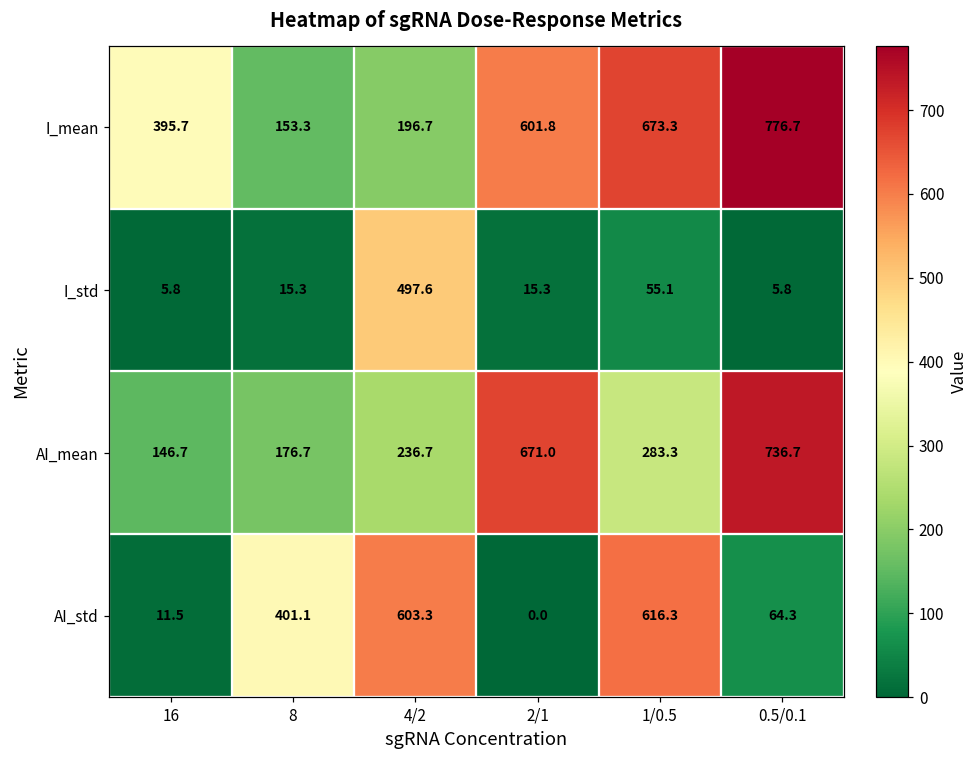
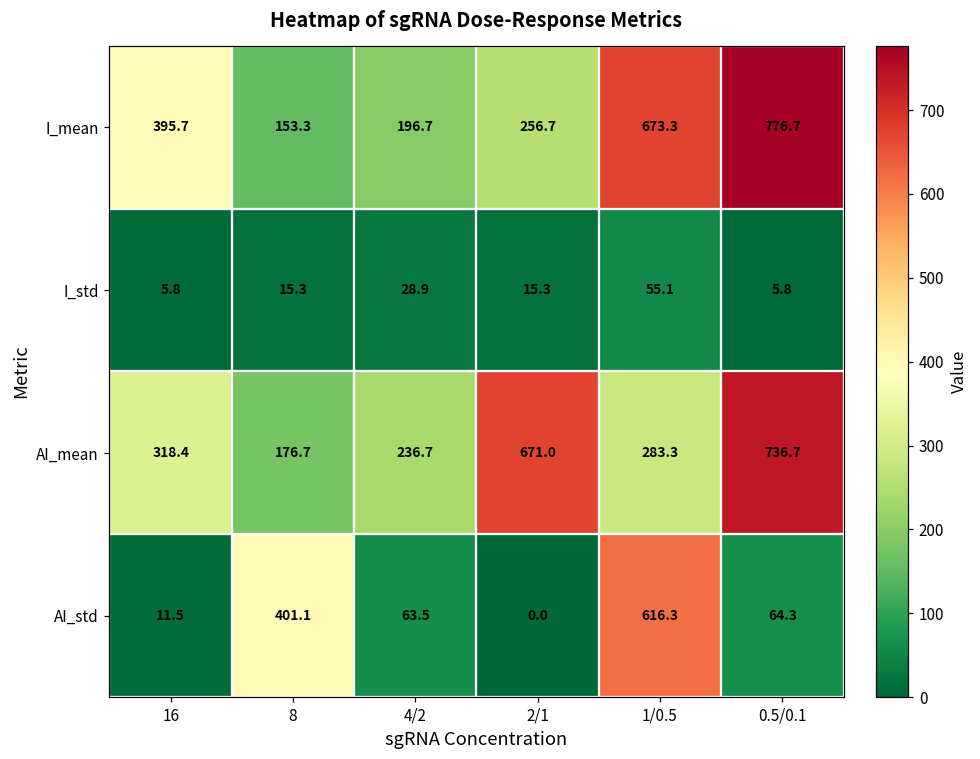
  {
    "I_mean": {
      "16": 395.7,
      "8": 153.3,
      "4/2": 196.7,
-     "2/1": 601.8,
+     "2/1": 256.7,
      "1/0.5": 673.3,
      "0.5/0.1": 776.7
    },
    "I_std": {
      "16": 5.8,
      "8": 15.3,
-     "4/2": 497.6,
+     "4/2": 28.9,
      "2/1": 15.3,
      "1/0.5": 55.1,
      "0.5/0.1": 5.8
    },
    "AI_mean": {
-     "16": 146.7,
+     "16": 318.4,
      "8": 176.7,
      "4/2": 236.7,
      "2/1": 671.0,
      "1/0.5": 283.3,
      "0.5/0.1": 736.7
    },
    "AI_std": {
      "16": 11.5,
      "8": 401.1,
-     "4/2": 603.3,
+     "4/2": 63.5,
      "2/1": 0.0,
      "1/0.5": 616.3,
      "0.5/0.1": 64.3
    }
  }
